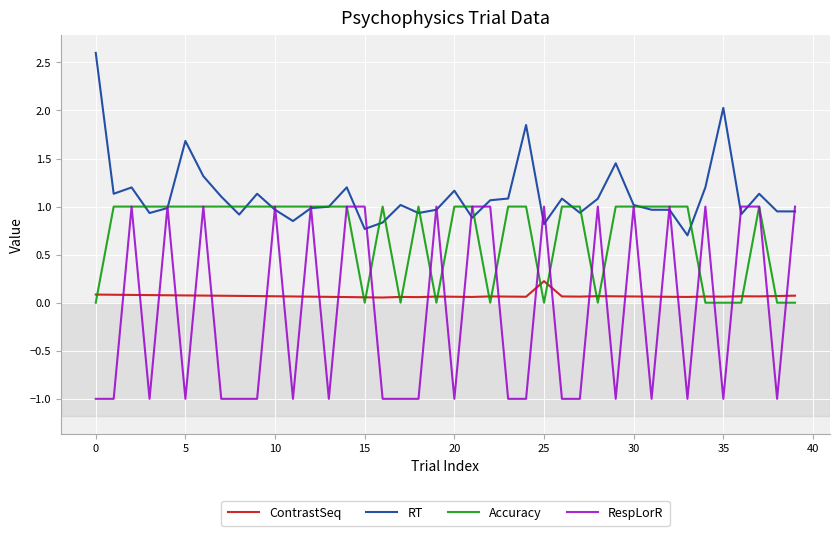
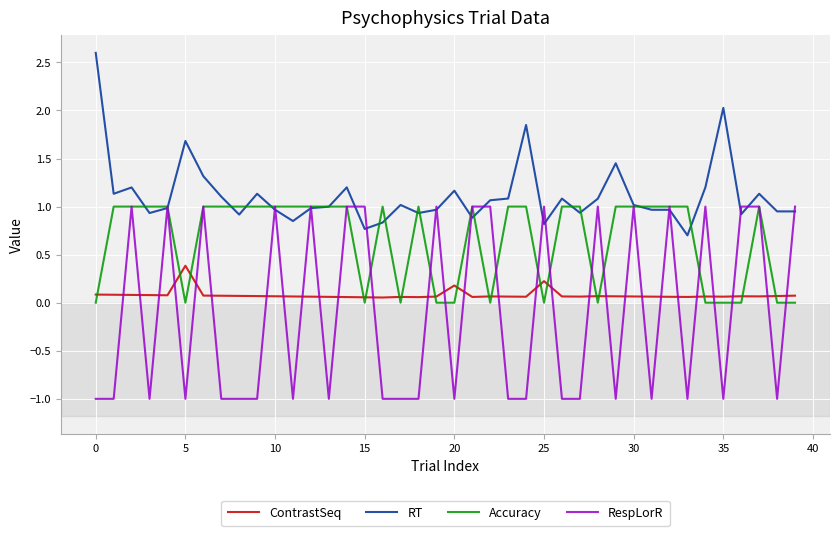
  {
    "ContrastSeq": {
      "0": 0.1,
-     "5": 0.1,
+     "5": 0.4,
      "10": 0.1,
      "15": 0.1,
-     "20": 0.1,
+     "20": 0.2,
      "25": 0.2,
      "30": 0.1,
      "35": 0.1
    },
    "RT": {
      "0": 2.6,
      "5": 1.7,
      "10": 1.0,
      "15": 0.8,
      "20": 1.2,
      "25": 0.8,
      "35": 2.0
    },
    "Accuracy": {
      "0": 0,
-     "5": 1,
+     "5": 0,
      "15": 0,
-     "20": 1,
+     "20": 0,
      "25": 0,
      "35": 0
    },
    "RespLorR": {
      "0": -1.0,
      "5": -1.0,
      "15": 1.0,
      "20": -1.0,
      "25": 1.0,
      "35": -1.0
    }
  }
